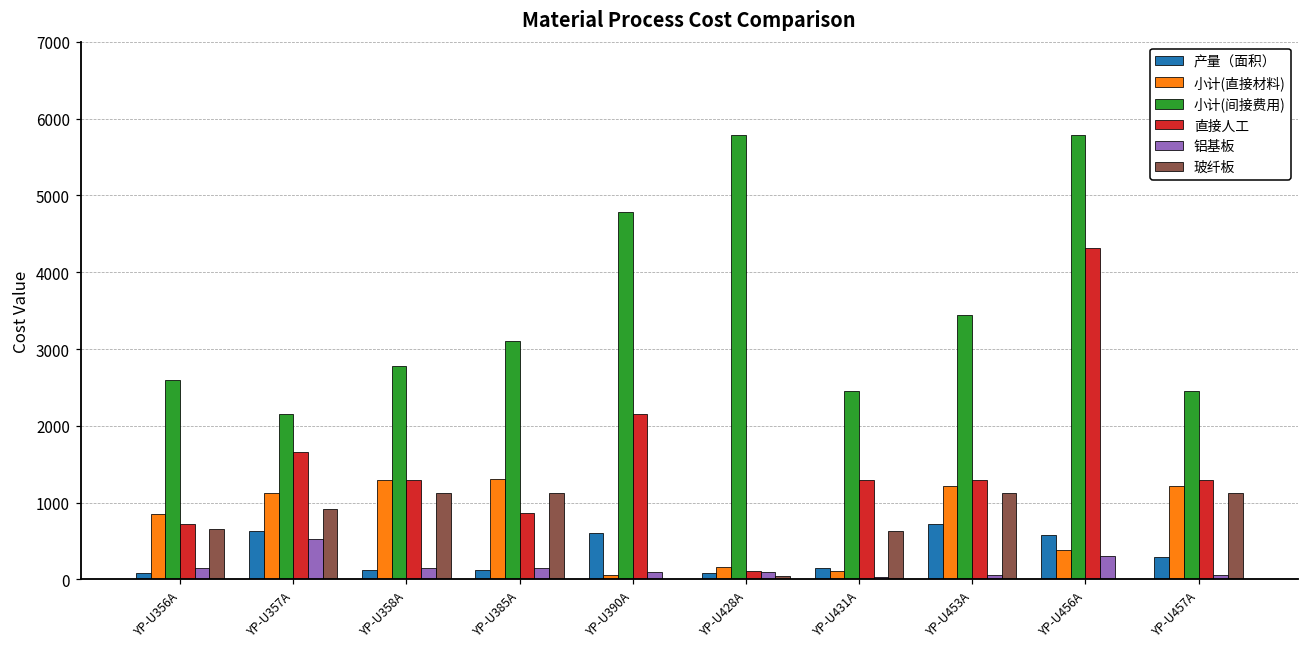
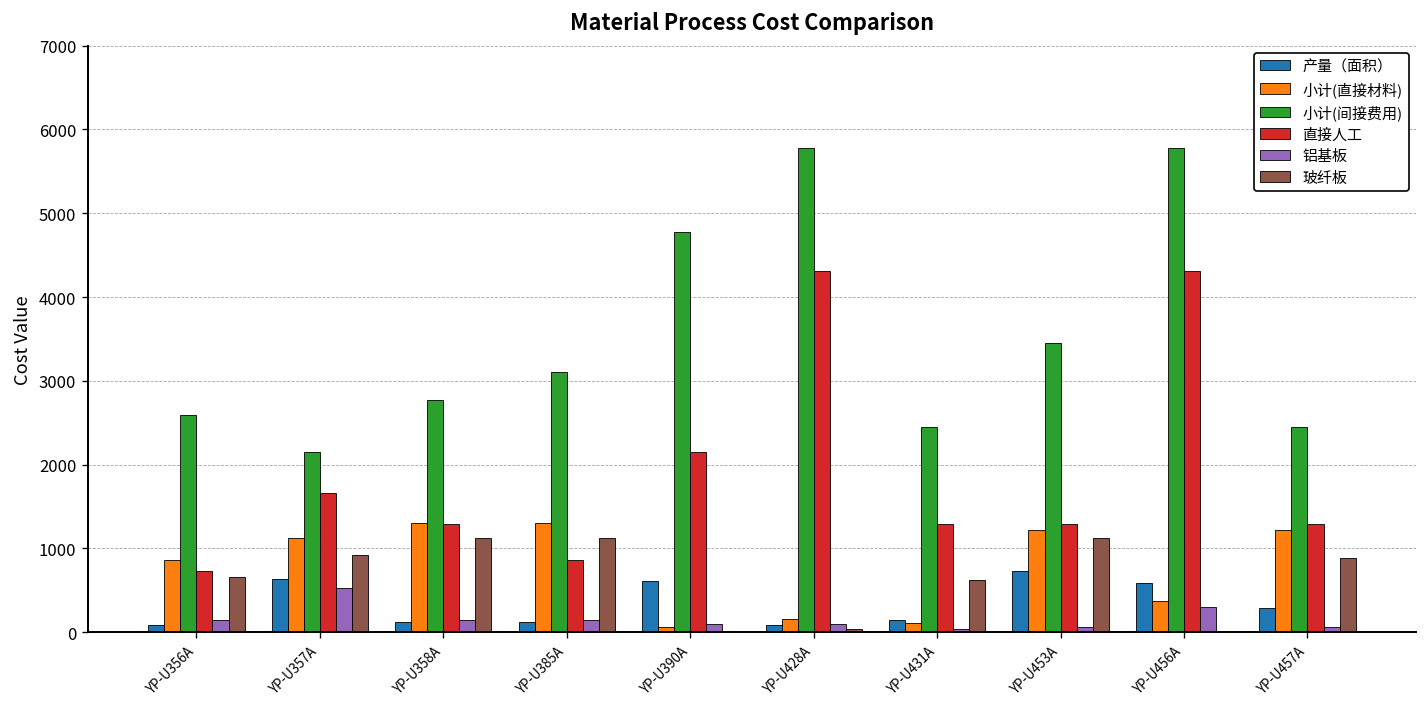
  {
    "产量（面积）": {
      "YP-U356A": 100,
      "YP-U357A": 600,
      "YP-U358A": 100,
      "YP-U385A": 100,
      "YP-U390A": 600,
      "YP-U428A": 100,
      "YP-U431A": 100,
      "YP-U453A": 700,
      "YP-U456A": 600,
      "YP-U457A": 300
    },
    "小计(直接材料)": {
      "YP-U356A": 900,
      "YP-U357A": 1100,
      "YP-U358A": 1300,
      "YP-U385A": 1300,
      "YP-U390A": 100,
      "YP-U428A": 200,
      "YP-U431A": 100,
      "YP-U453A": 1200,
      "YP-U456A": 400,
      "YP-U457A": 1200
    },
    "小计(间接费用)": {
      "YP-U356A": 2600,
      "YP-U357A": 2100,
      "YP-U358A": 2800,
      "YP-U385A": 3100,
      "YP-U390A": 4800,
      "YP-U428A": 5800,
      "YP-U431A": 2500,
      "YP-U453A": 3400,
      "YP-U456A": 5800,
      "YP-U457A": 2500
    },
    "直接人工": {
      "YP-U356A": 700,
      "YP-U357A": 1700,
      "YP-U358A": 1300,
      "YP-U385A": 900,
      "YP-U390A": 2200,
-     "YP-U428A": 100,
+     "YP-U428A": 4300,
      "YP-U431A": 1300,
      "YP-U453A": 1300,
      "YP-U456A": 4300,
      "YP-U457A": 1300
    },
    "铝基板": {
      "YP-U356A": 100,
      "YP-U357A": 500,
      "YP-U358A": 100,
      "YP-U385A": 200,
      "YP-U390A": 100,
      "YP-U428A": 100,
      "YP-U431A": 0,
      "YP-U453A": 100,
      "YP-U456A": 300,
      "YP-U457A": 100
    },
    "玻纤板": {
      "YP-U356A": 700,
      "YP-U357A": 900,
      "YP-U358A": 1100,
      "YP-U385A": 1100,
      "YP-U428A": 0,
      "YP-U431A": 600,
      "YP-U453A": 1100,
-     "YP-U457A": 1100
+     "YP-U457A": 900
    }
  }
